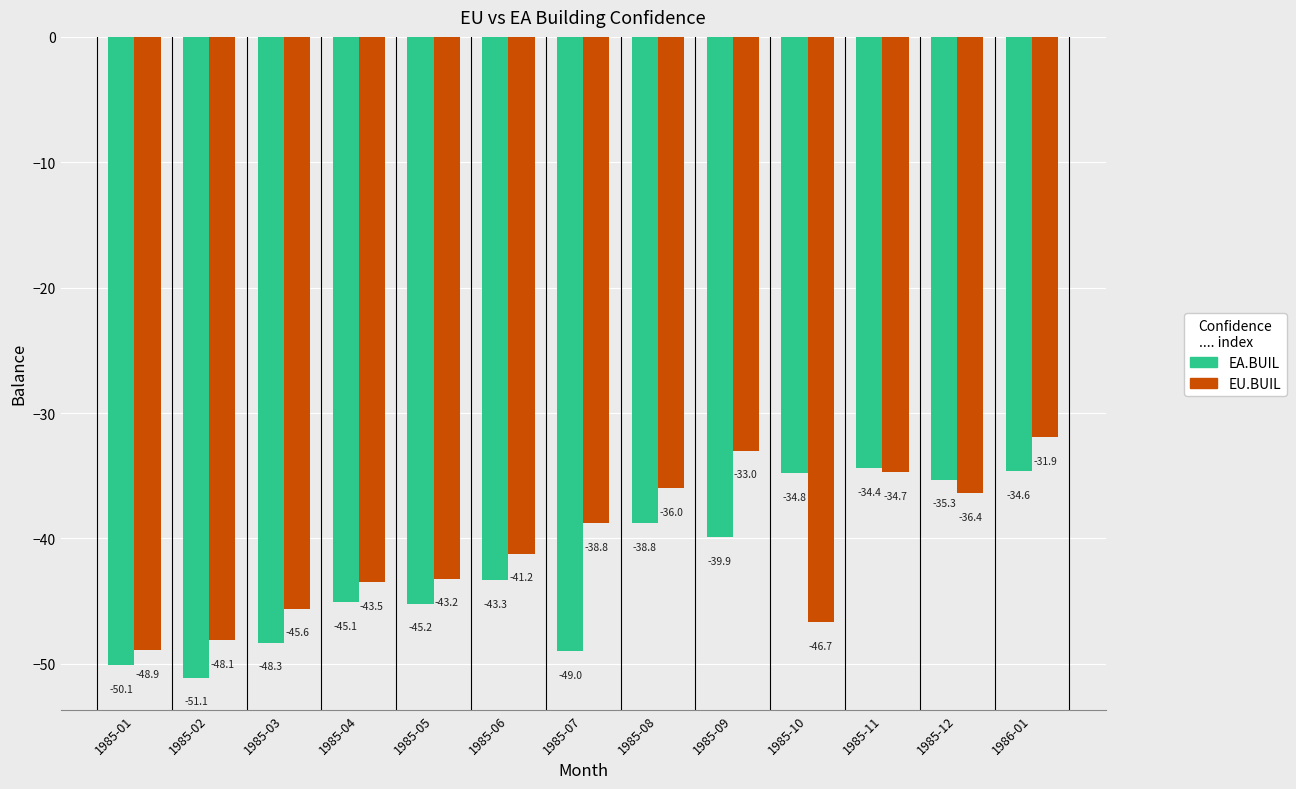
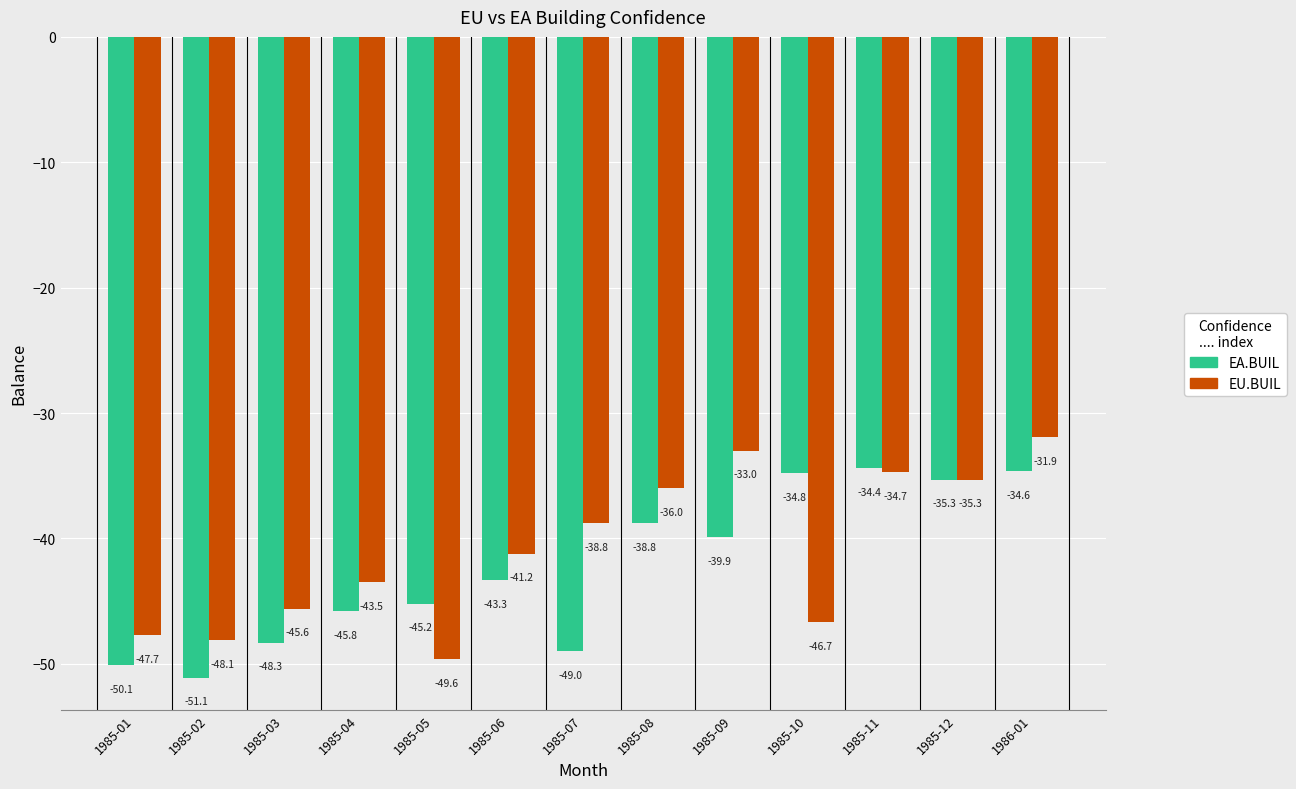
  {
    "EA.BUIL": {
      "1985-01": -50.1,
      "1985-02": -51.1,
      "1985-03": -48.3,
-     "1985-04": -45.1,
+     "1985-04": -45.8,
      "1985-05": -45.2,
      "1985-06": -43.3,
      "1985-07": -49.0,
      "1985-08": -38.8,
      "1985-09": -39.9,
      "1985-10": -34.8,
      "1985-11": -34.4,
      "1985-12": -35.3,
      "1986-01": -34.6
    },
    "EU.BUIL": {
-     "1985-01": -48.9,
+     "1985-01": -47.7,
      "1985-02": -48.1,
      "1985-03": -45.6,
      "1985-04": -43.5,
-     "1985-05": -43.2,
+     "1985-05": -49.6,
      "1985-06": -41.2,
      "1985-07": -38.8,
      "1985-08": -36.0,
      "1985-09": -33.0,
      "1985-10": -46.7,
      "1985-11": -34.7,
-     "1985-12": -36.4,
+     "1985-12": -35.3,
      "1986-01": -31.9
    }
  }
